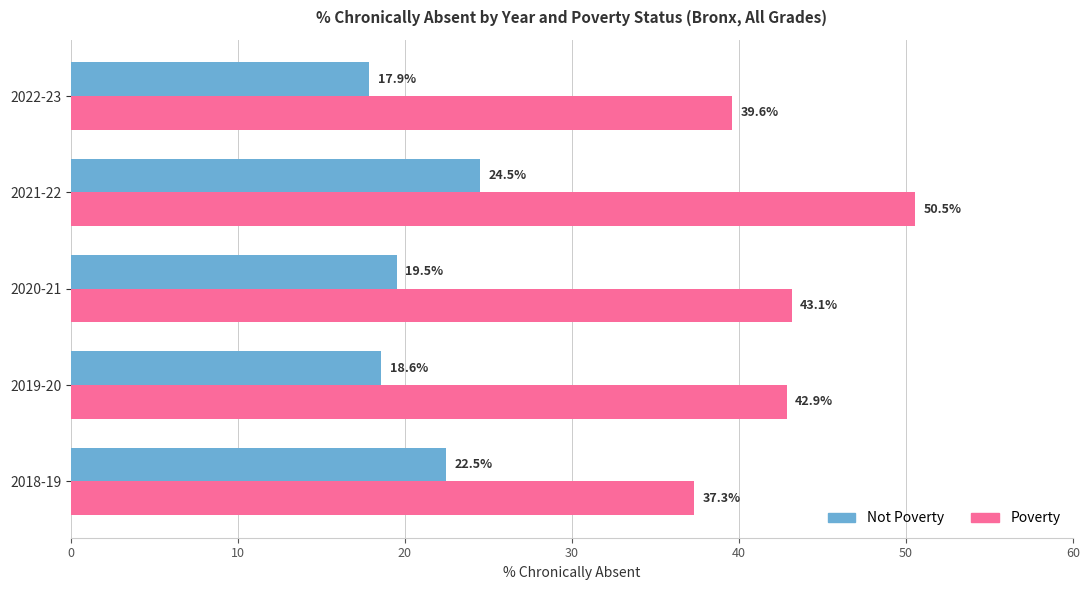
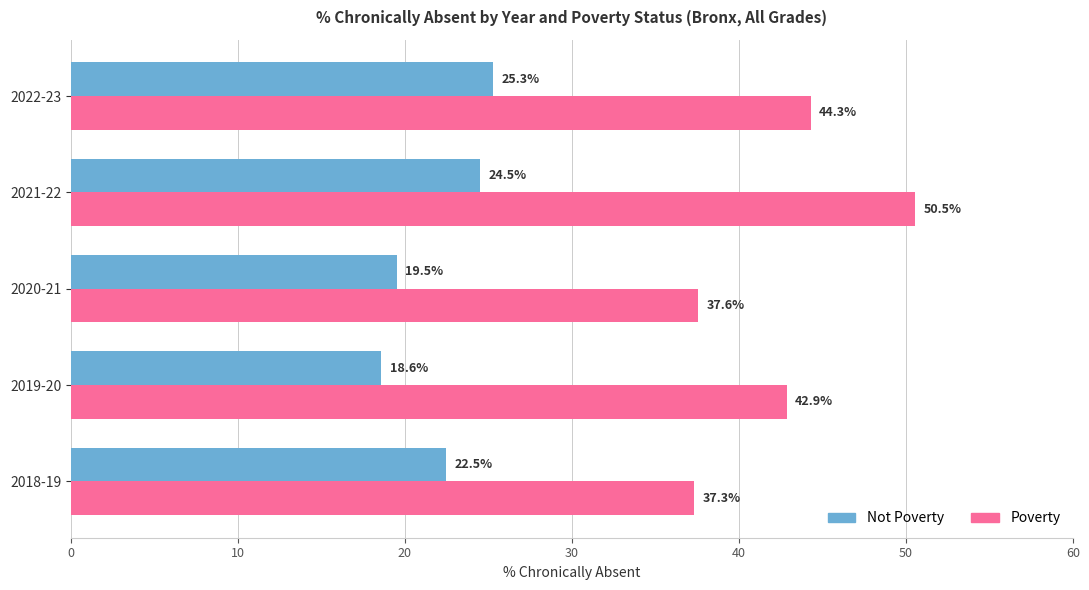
  {
    "Not Poverty": {
-     "2022-23": "17.9%",
+     "2022-23": "25.3%",
      "2021-22": "24.5%",
      "2020-21": "19.5%",
      "2019-20": "18.6%",
      "2018-19": "22.5%"
    },
    "Poverty": {
-     "2022-23": "39.6%",
+     "2022-23": "44.3%",
      "2021-22": "50.5%",
-     "2020-21": "43.1%",
+     "2020-21": "37.6%",
      "2019-20": "42.9%",
      "2018-19": "37.3%"
    }
  }
